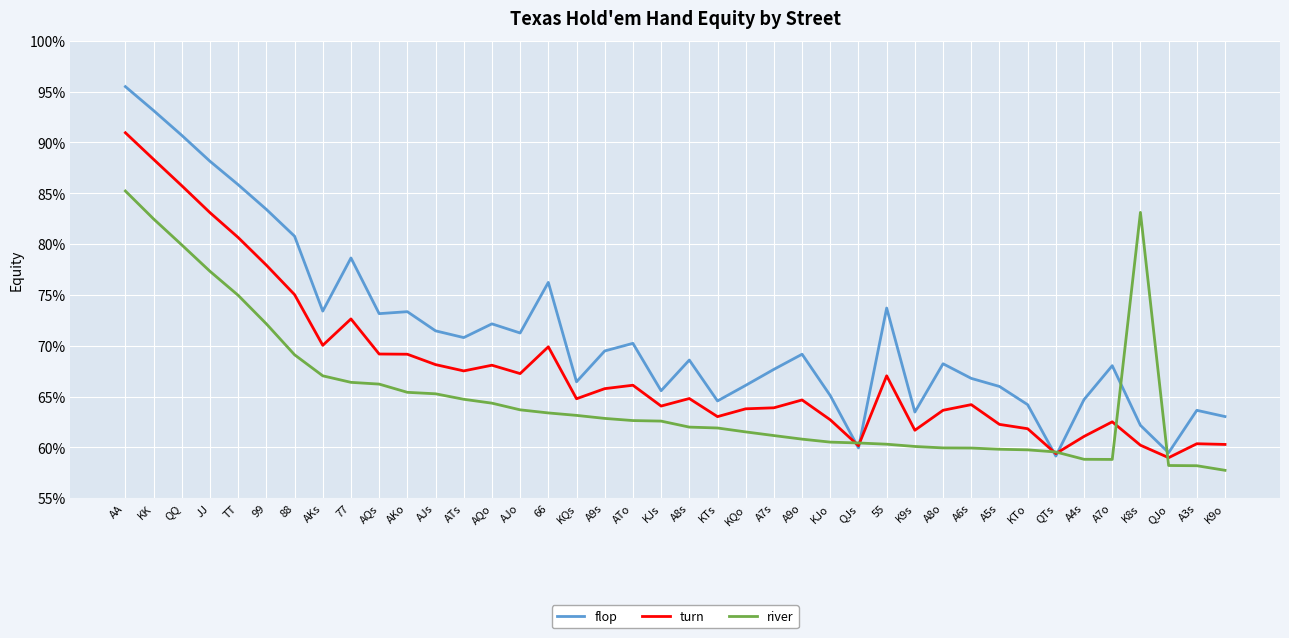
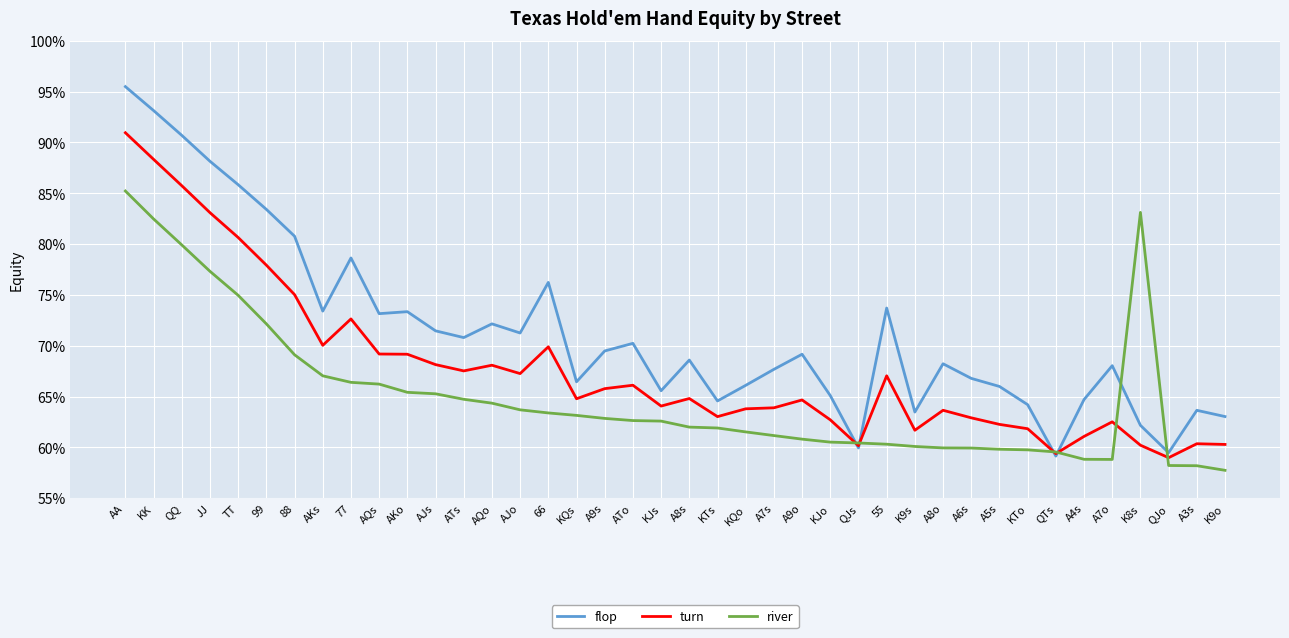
  {
    "flop": {
      "AA": "95.5%",
      "KK": "93.1%",
      "QQ": "90.7%",
      "JJ": "88.1%",
      "TT": "85.8%",
      "99": "83.4%",
      "88": "80.8%",
      "AKs": "73.4%",
      "77": "78.6%",
      "AQs": "73.2%",
      "AKo": "73.3%",
      "AJs": "71.5%",
      "ATs": "70.8%",
      "AQo": "72.1%",
      "AJo": "71.2%",
      "66": "76.2%",
      "KQs": "66.4%",
      "A9s": "69.5%",
      "ATo": "70.2%",
      "KJs": "65.6%",
      "A8s": "68.6%",
      "KTs": "64.6%",
      "KQo": "66.1%",
      "A7s": "67.7%",
      "A9o": "69.2%",
      "KJo": "65.1%",
      "55": "73.7%",
      "K9s": "63.5%",
      "A8o": "68.2%",
      "A6s": "66.8%",
      "A5s": "66.0%",
      "KTo": "64.2%",
      "A4s": "64.7%",
      "A7o": "68.0%",
      "K8s": "62.2%",
      "QJo": "59.5%",
      "A3s": "63.6%",
      "K9o": "63.0%"
    },
    "turn": {
      "AA": "91.0%",
      "KK": "88.3%",
      "QQ": "85.7%",
      "JJ": "83.1%",
      "TT": "80.6%",
      "99": "77.9%",
      "88": "75.0%",
      "AKs": "70.0%",
      "77": "72.6%",
      "AQs": "69.2%",
      "AKo": "69.2%",
      "AJs": "68.1%",
      "ATs": "67.5%",
      "AQo": "68.1%",
      "AJo": "67.3%",
      "66": "69.9%",
      "KQs": "64.8%",
      "A9s": "65.8%",
      "ATo": "66.1%",
      "KJs": "64.1%",
      "A8s": "64.8%",
      "KTs": "63.0%",
      "KQo": "63.8%",
      "A7s": "63.9%",
      "A9o": "64.7%",
      "KJo": "62.7%",
      "55": "67.0%",
      "K9s": "61.7%",
      "A8o": "63.6%",
-     "A6s": "64.2%",
+     "A6s": "62.9%",
      "A5s": "62.3%",
      "KTo": "61.8%",
      "A4s": "61.1%",
      "A7o": "62.5%",
      "K8s": "60.2%",
      "QJo": "59.0%",
      "A3s": "60.4%",
      "K9o": "60.3%"
    },
    "river": {
      "AA": "85.2%",
      "KK": "82.5%",
      "QQ": "79.9%",
      "JJ": "77.3%",
      "TT": "75.0%",
      "99": "72.1%",
      "88": "69.1%",
      "AKs": "67.0%",
      "77": "66.4%",
      "AQs": "66.2%",
      "AKo": "65.4%",
      "AJs": "65.3%",
      "ATs": "64.7%",
      "AQo": "64.3%",
      "AJo": "63.7%",
      "66": "63.4%",
      "KQs": "63.1%",
      "A9s": "62.8%",
      "ATo": "62.6%",
      "KJs": "62.6%",
      "A8s": "62.0%",
      "KTs": "61.9%",
      "KQo": "61.5%",
      "A7s": "61.2%",
      "A9o": "60.8%",
      "KJo": "60.5%",
      "QJs": "60.4%",
      "55": "60.3%",
      "K9s": "60.1%",
      "A8o": "59.9%",
      "A6s": "59.9%",
      "A5s": "59.8%",
      "KTo": "59.8%",
      "A4s": "58.8%",
      "A7o": "58.8%",
      "K8s": "83.1%",
      "QJo": "58.2%",
      "A3s": "58.2%",
      "K9o": "57.7%"
    }
  }
